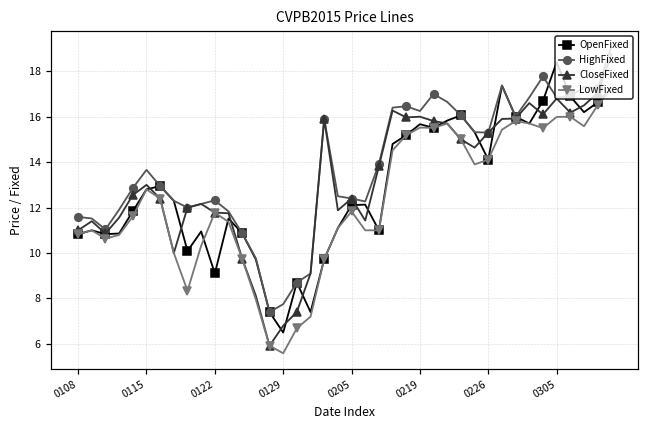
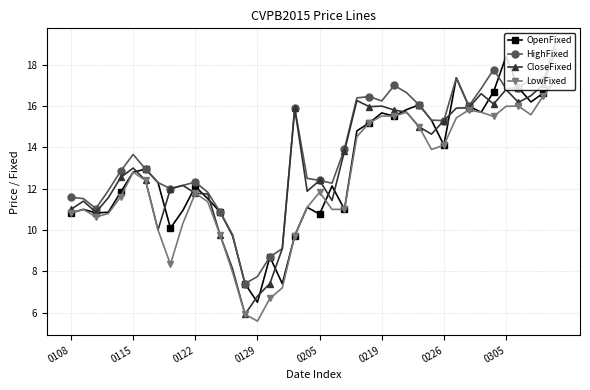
  {
    "OpenFixed": {
-     "0122": 9.1,
+     "0122": 12.1,
      "0129": 6.5,
-     "0205": 12.1,
+     "0205": 10.8,
      "0219": 15.7
    }
  }
